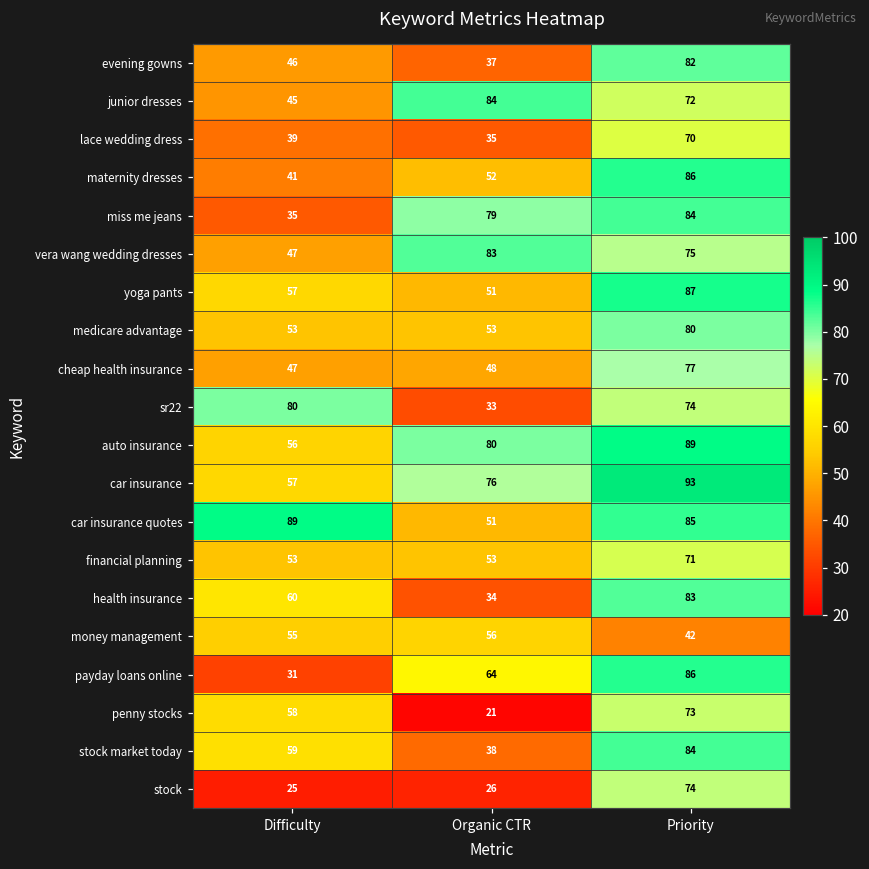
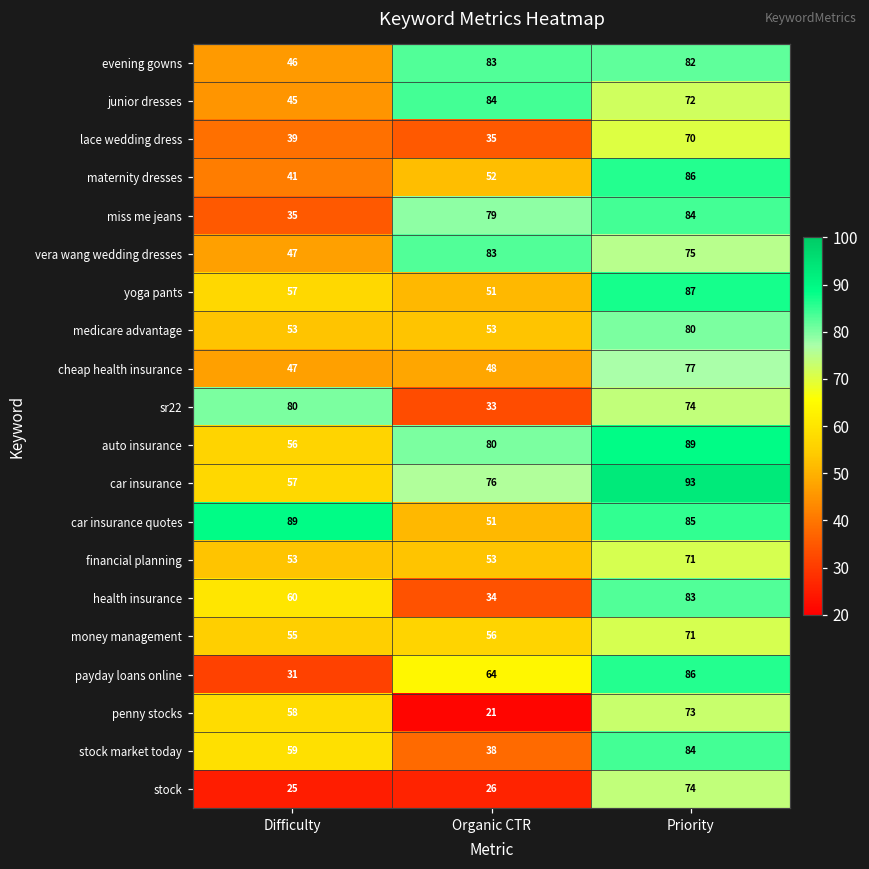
  {
    "evening gowns": {
      "Difficulty": 46,
-     "Organic CTR": 37,
+     "Organic CTR": 83,
      "Priority": 82
    },
    "junior dresses": {
      "Difficulty": 45,
      "Organic CTR": 84,
      "Priority": 72
    },
    "lace wedding dress": {
      "Difficulty": 39,
      "Organic CTR": 35,
      "Priority": 70
    },
    "maternity dresses": {
      "Difficulty": 41,
      "Organic CTR": 52,
      "Priority": 86
    },
    "miss me jeans": {
      "Difficulty": 35,
      "Organic CTR": 79,
      "Priority": 84
    },
    "vera wang wedding dresses": {
      "Difficulty": 47,
      "Organic CTR": 83,
      "Priority": 75
    },
    "yoga pants": {
      "Difficulty": 57,
      "Organic CTR": 51,
      "Priority": 87
    },
    "medicare advantage": {
      "Difficulty": 53,
      "Organic CTR": 53,
      "Priority": 80
    },
    "cheap health insurance": {
      "Difficulty": 47,
      "Organic CTR": 48,
      "Priority": 77
    },
    "sr22": {
      "Difficulty": 80,
      "Organic CTR": 33,
      "Priority": 74
    },
    "auto insurance": {
      "Difficulty": 56,
      "Organic CTR": 80,
      "Priority": 89
    },
    "car insurance": {
      "Difficulty": 57,
      "Organic CTR": 76,
      "Priority": 93
    },
    "car insurance quotes": {
      "Difficulty": 89,
      "Organic CTR": 51,
      "Priority": 85
    },
    "financial planning": {
      "Difficulty": 53,
      "Organic CTR": 53,
      "Priority": 71
    },
    "health insurance": {
      "Difficulty": 60,
      "Organic CTR": 34,
      "Priority": 83
    },
    "money management": {
      "Difficulty": 55,
      "Organic CTR": 56,
-     "Priority": 42
+     "Priority": 71
    },
    "payday loans online": {
      "Difficulty": 31,
      "Organic CTR": 64,
      "Priority": 86
    },
    "penny stocks": {
      "Difficulty": 58,
      "Organic CTR": 21,
      "Priority": 73
    },
    "stock market today": {
      "Difficulty": 59,
      "Organic CTR": 38,
      "Priority": 84
    },
    "stock": {
      "Difficulty": 25,
      "Organic CTR": 26,
      "Priority": 74
    }
  }
